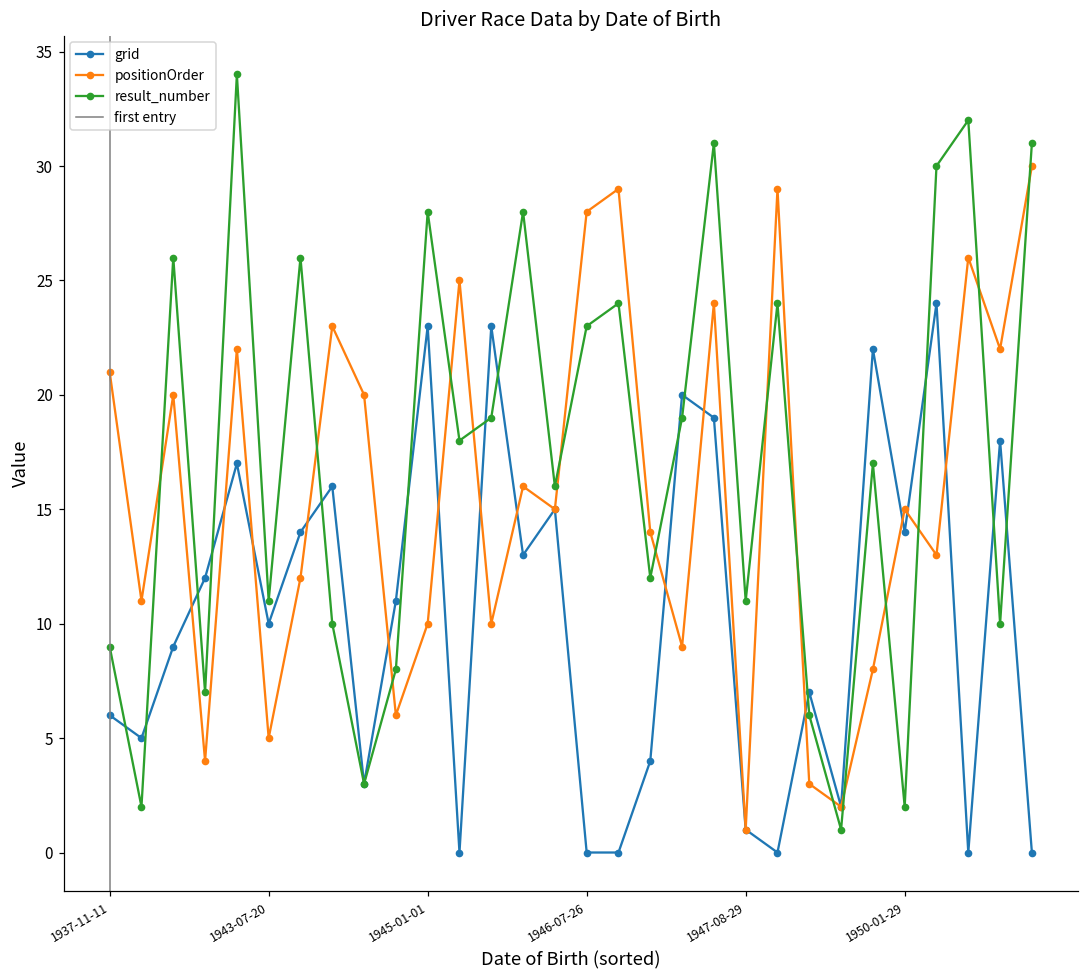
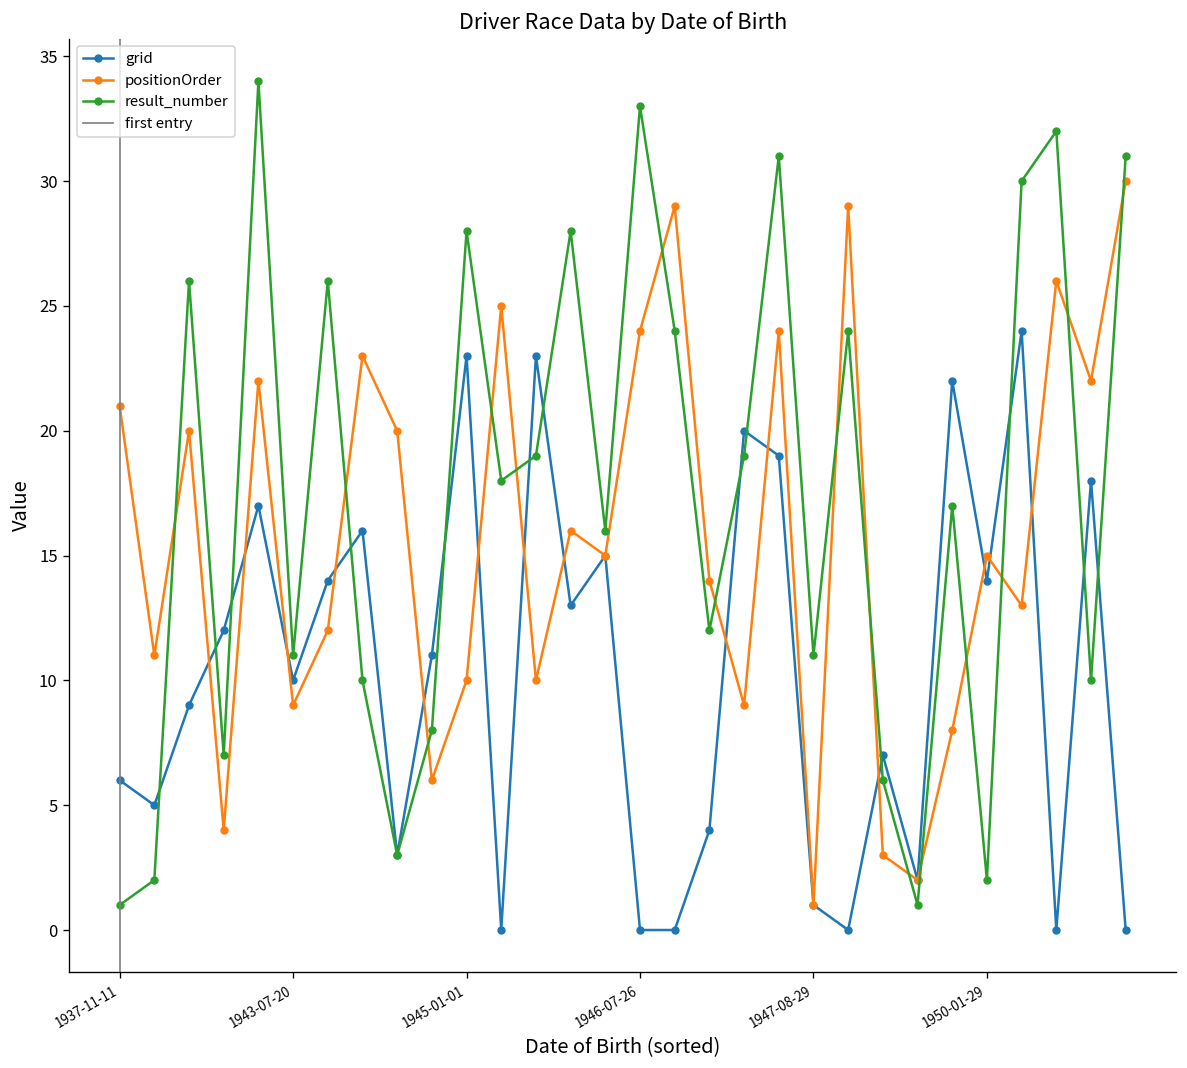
  {
    "grid": {
      "1937-11-11": 6,
      "1943-07-20": 10,
      "1945-01-01": 23,
      "1946-07-26": 0,
      "1950-01-29": 14
    },
    "positionOrder": {
      "1937-11-11": 21,
-     "1943-07-20": 5,
+     "1943-07-20": 9,
      "1945-01-01": 10,
-     "1946-07-26": 28,
+     "1946-07-26": 24,
      "1950-01-29": 15
    },
    "result_number": {
-     "1937-11-11": 9,
+     "1937-11-11": 1,
      "1943-07-20": 11,
      "1945-01-01": 28,
-     "1946-07-26": 23,
+     "1946-07-26": 33,
      "1947-08-29": 11,
      "1950-01-29": 2
    }
  }
